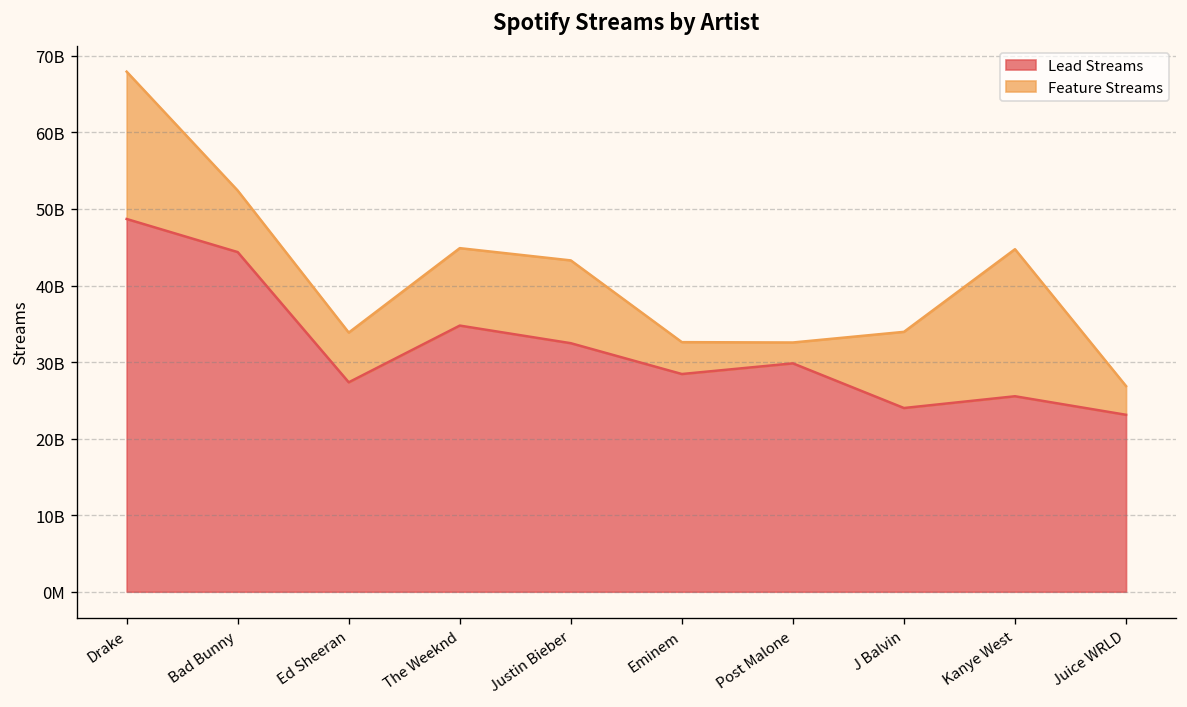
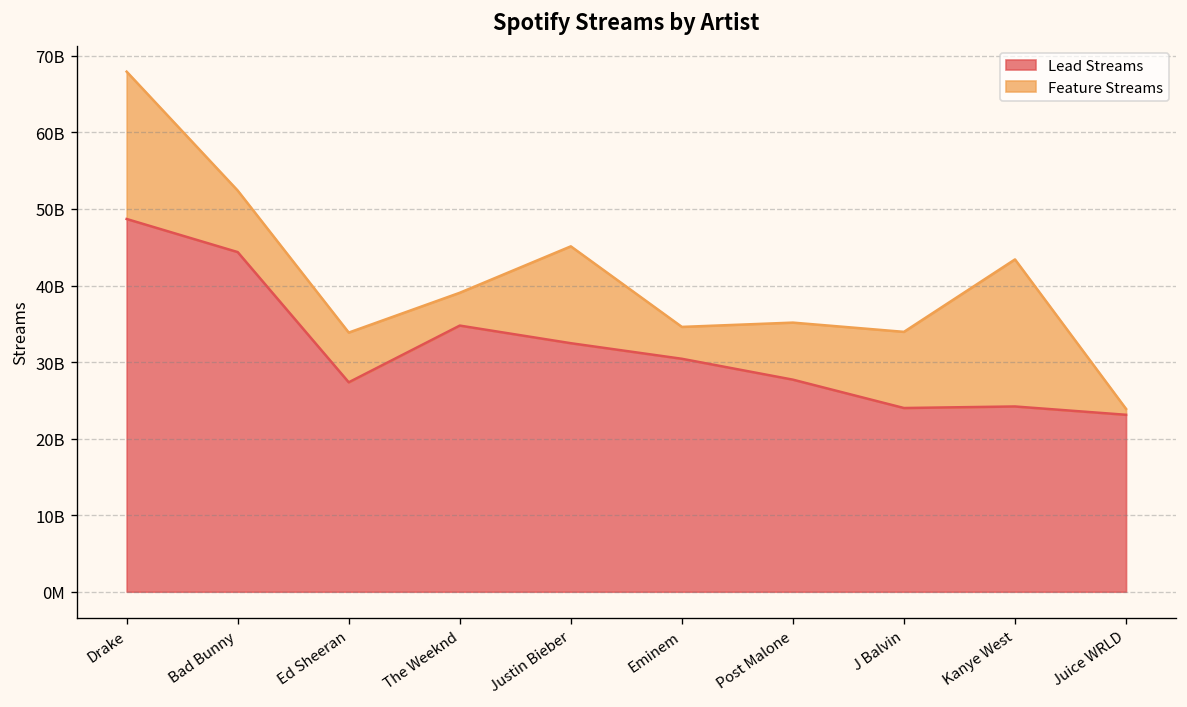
  {
    "Lead Streams": {
      "Drake": 49000000000,
      "Bad Bunny": 44000000000,
      "Ed Sheeran": 27000000000,
      "The Weeknd": 35000000000,
      "Justin Bieber": 32000000000,
-     "Eminem": 28000000000,
-     "Post Malone": 30000000000,
+     "Eminem": 30000000000,
+     "Post Malone": 28000000000,
      "J Balvin": 24000000000,
-     "Kanye West": 26000000000,
+     "Kanye West": 24000000000,
      "Juice WRLD": 23000000000
    },
    "Feature Streams": {
      "Drake": 19000000000,
      "Bad Bunny": 8000000000,
      "Ed Sheeran": 6000000000,
-     "The Weeknd": 10000000000,
-     "Justin Bieber": 11000000000,
+     "The Weeknd": 4000000000,
+     "Justin Bieber": 13000000000,
      "Eminem": 4000000000,
-     "Post Malone": 3000000000,
+     "Post Malone": 7000000000,
      "J Balvin": 10000000000,
      "Kanye West": 19000000000,
-     "Juice WRLD": 4000000000
+     "Juice WRLD": 1000000000
    }
  }
